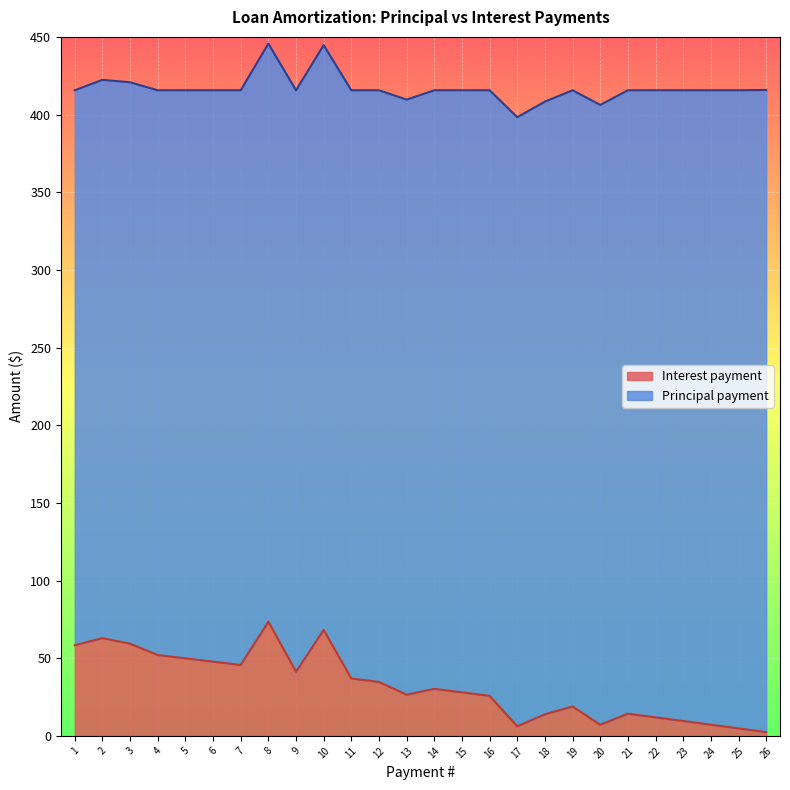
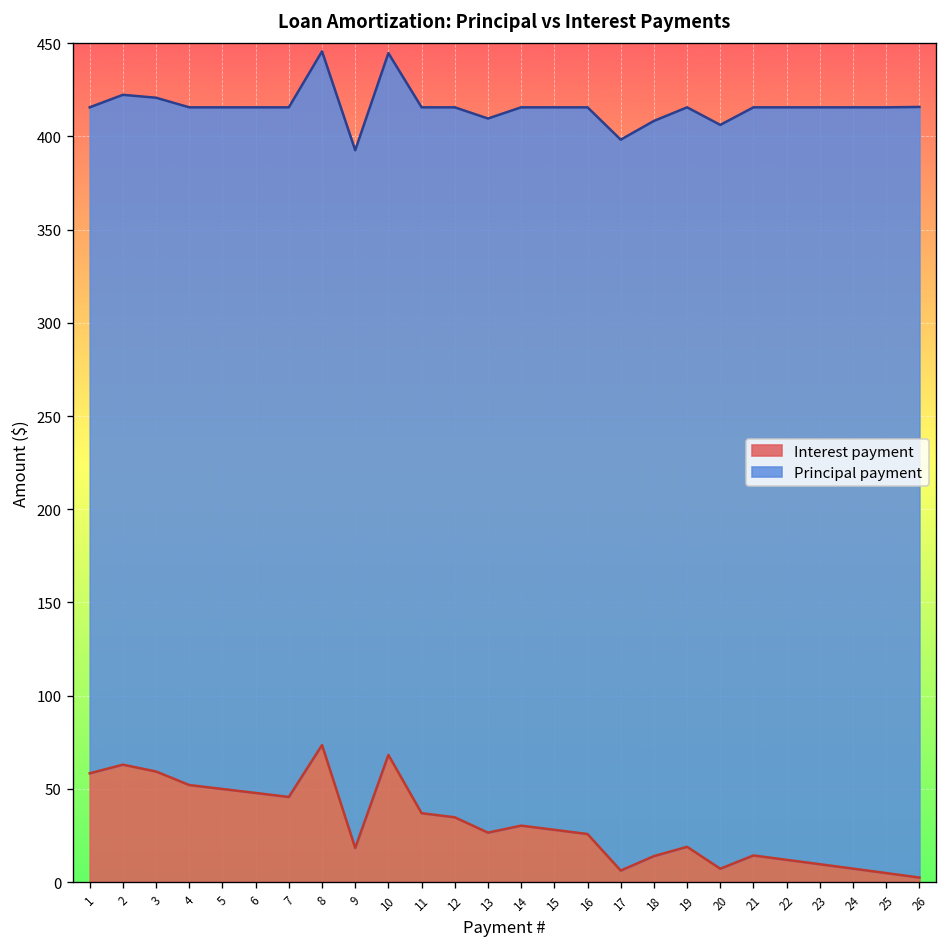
  {
    "Interest payment": {
      "1": 58,
      "2": 63,
      "3": 59,
      "4": 52,
      "5": 50,
      "6": 48,
      "7": 46,
      "8": 74,
-     "9": 41,
+     "9": 18,
      "10": 68,
      "11": 37,
      "12": 35,
      "13": 27,
      "14": 30,
      "15": 28,
      "16": 26,
      "17": 6,
      "18": 14,
      "19": 19,
      "20": 7,
      "21": 14,
      "22": 12,
      "23": 10,
      "24": 7,
      "25": 5,
      "26": 2
    },
    "Principal payment": {
      "1": 357,
      "2": 359,
      "3": 361,
      "4": 364,
      "5": 366,
      "6": 368,
      "7": 370,
      "8": 372,
      "9": 374,
      "10": 377,
      "11": 379,
      "12": 381,
      "13": 383,
      "14": 385,
      "15": 388,
      "16": 390,
      "17": 392,
      "18": 394,
      "19": 397,
      "20": 399,
      "21": 401,
      "22": 404,
      "23": 406,
      "24": 408,
      "25": 411,
      "26": 413
    }
  }
